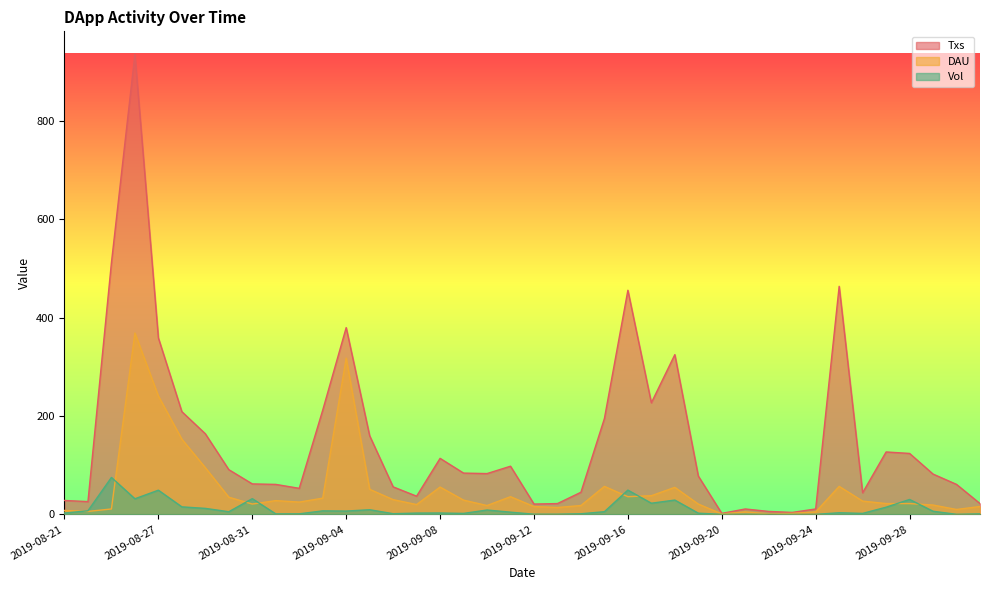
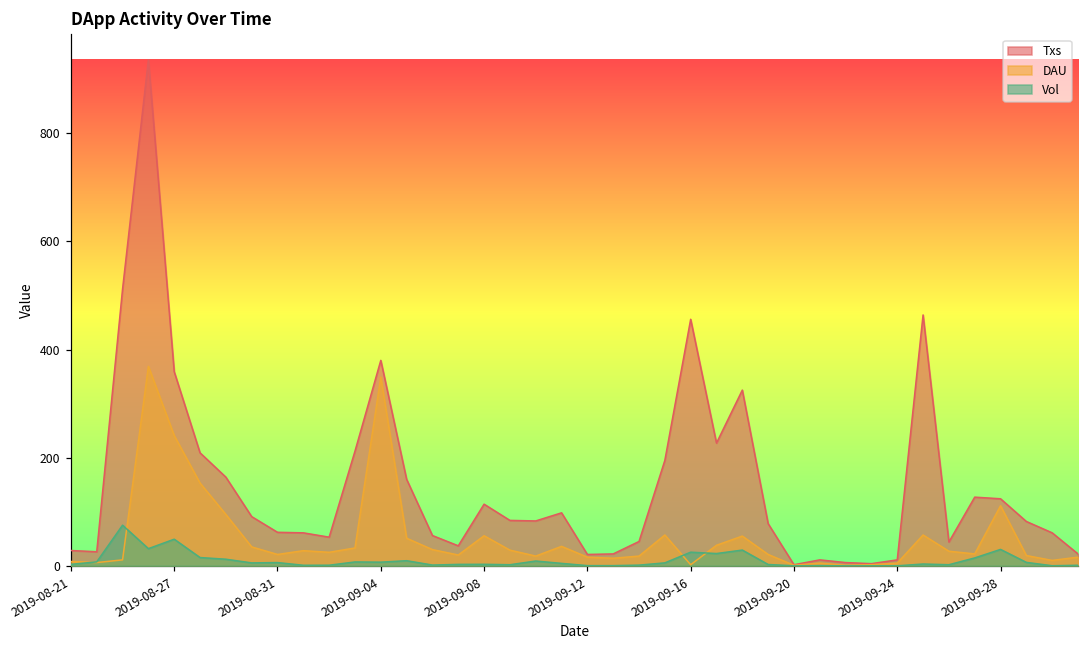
  {
    "Txs": {
      "2019-08-21": 30,
      "2019-08-27": 360,
      "2019-08-31": 60,
      "2019-09-04": 380,
      "2019-09-08": 110,
      "2019-09-16": 460,
      "2019-09-24": 10,
      "2019-09-28": 120
    },
    "DAU": {
      "2019-08-21": 10,
      "2019-08-27": 240,
      "2019-08-31": 20,
-     "2019-09-04": 320,
+     "2019-09-04": 350,
      "2019-09-08": 60,
-     "2019-09-16": 40,
-     "2019-09-28": 20
+     "2019-09-16": 0,
+     "2019-09-28": 110
    },
    "Vol": {
      "2019-08-21": 0,
      "2019-08-27": 50,
-     "2019-08-31": 30,
+     "2019-08-31": 10,
      "2019-09-04": 10,
      "2019-09-08": 0,
      "2019-09-12": 0,
-     "2019-09-16": 50,
+     "2019-09-16": 30,
      "2019-09-28": 30
    }
  }
